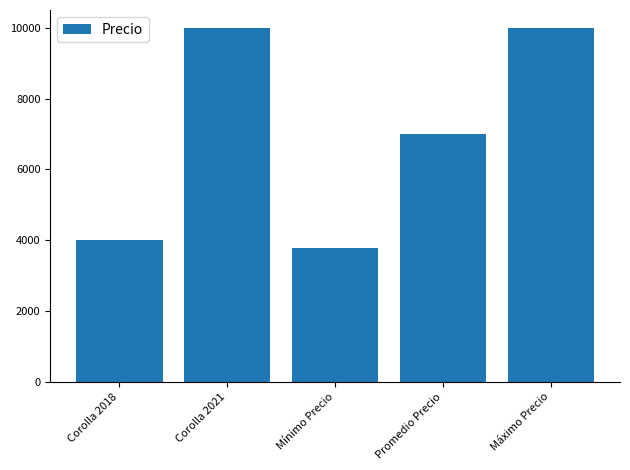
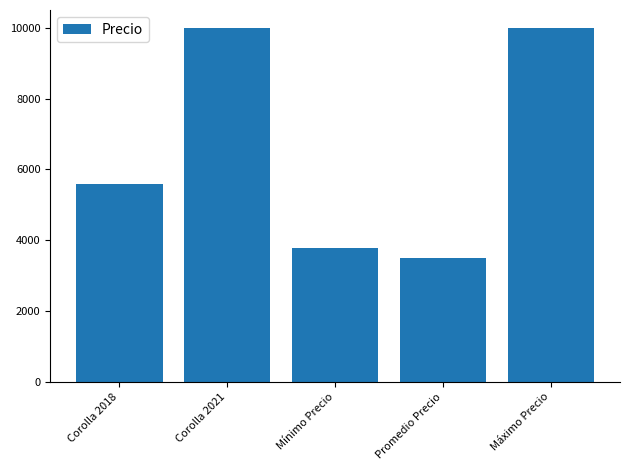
  {
-   "Corolla 2018": 4000,
+   "Corolla 2018": 5600,
    "Corolla 2021": 10000,
    "Mínimo Precio": 3800,
-   "Promedio Precio": 7000,
+   "Promedio Precio": 3500,
    "Máximo Precio": 10000
  }
